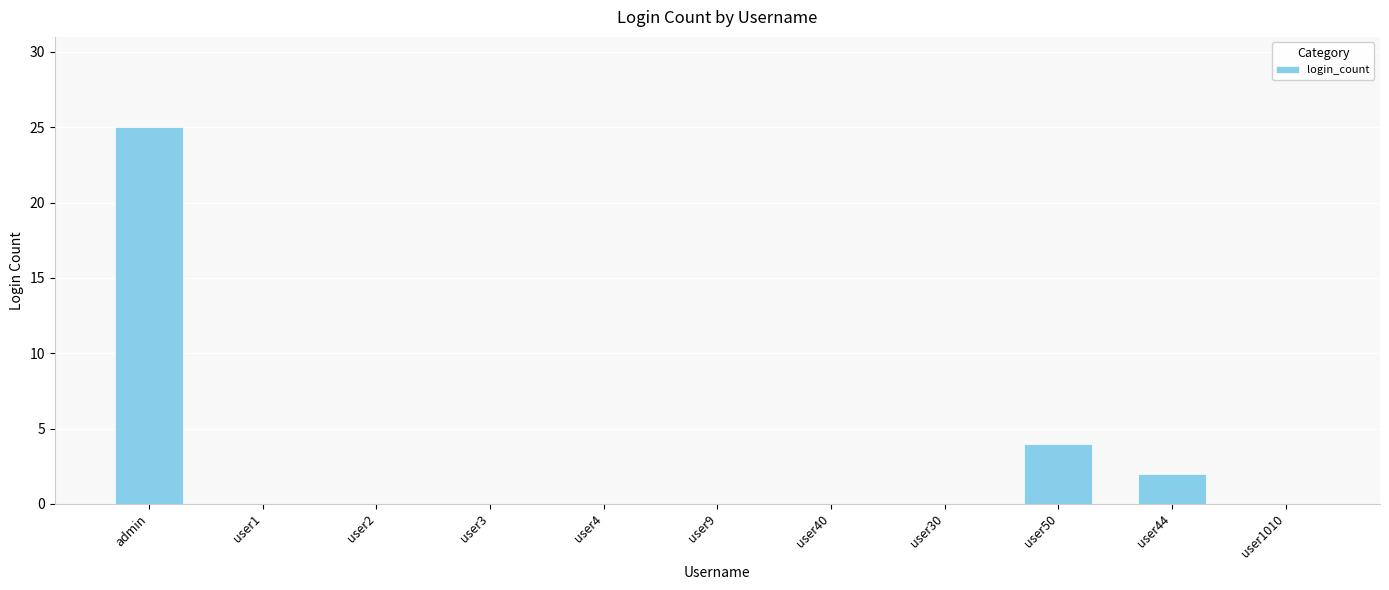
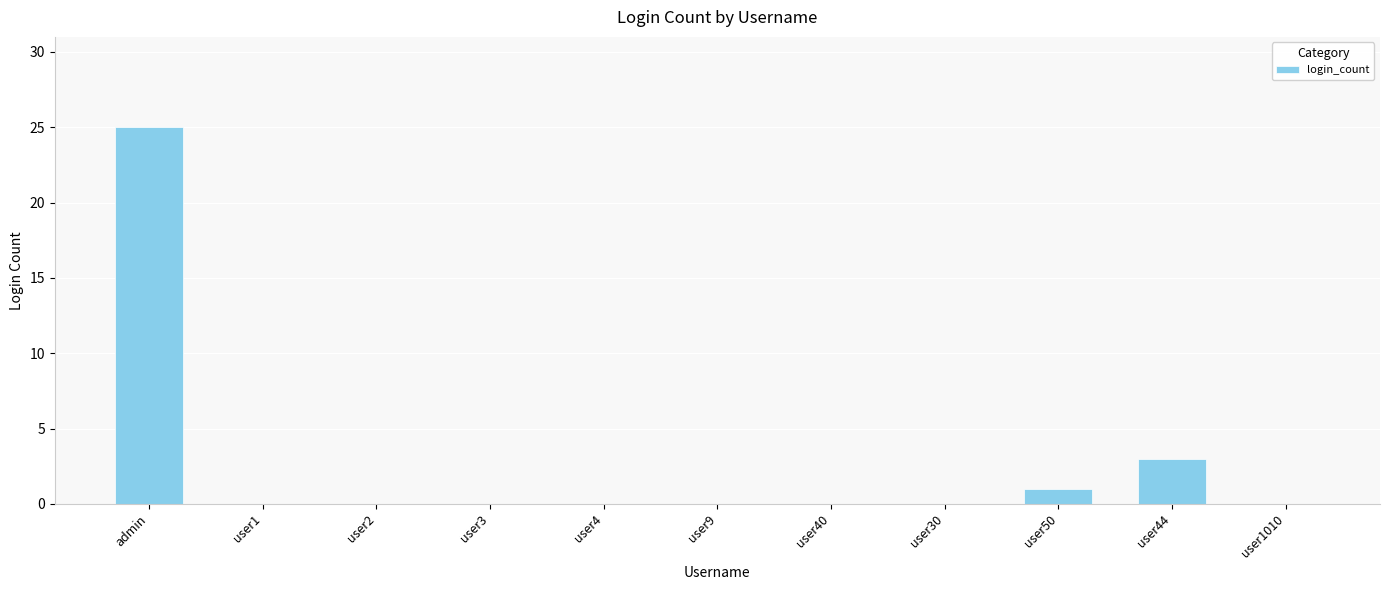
  {
    "admin": 25,
    "user1": 0,
    "user2": 0,
    "user3": 0,
    "user4": 0,
    "user9": 0,
    "user40": 0,
    "user30": 0,
-   "user50": 4,
-   "user44": 2,
+   "user50": 1,
+   "user44": 3,
    "user1010": 0
  }
